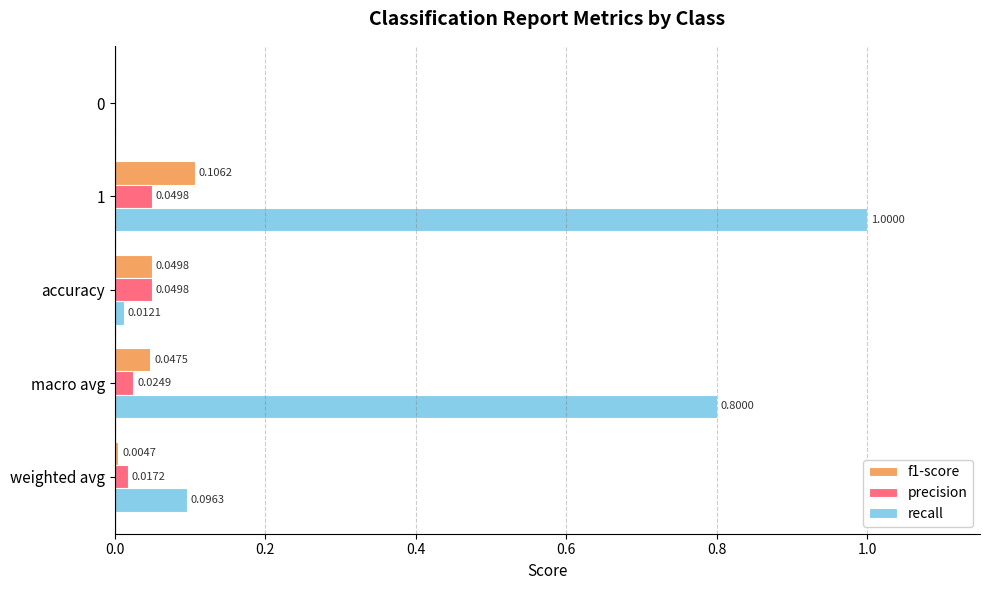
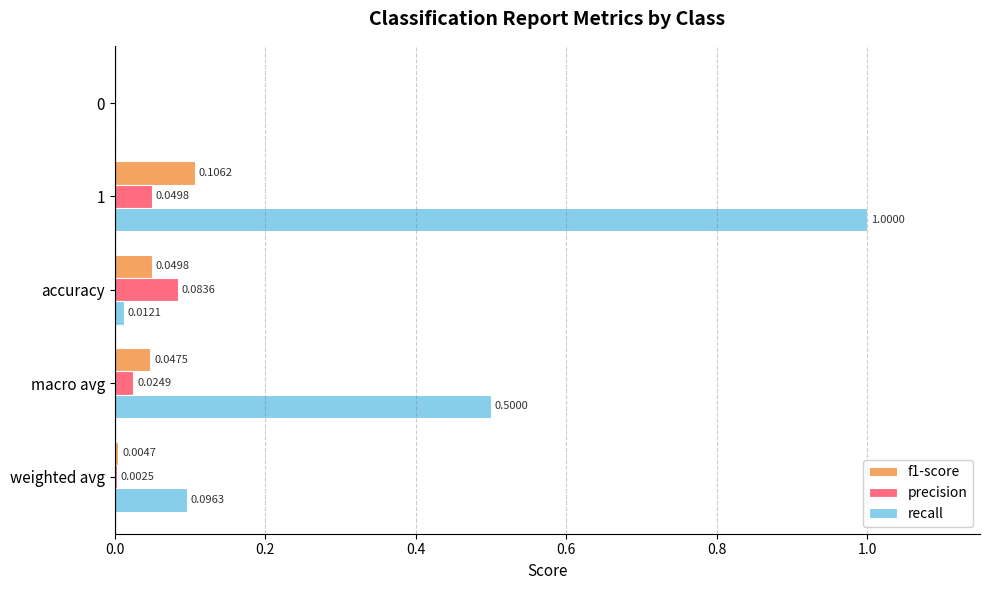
  {
    "f1-score": {
      "1": 0.1062,
      "accuracy": 0.0498,
      "macro avg": 0.0475,
      "weighted avg": 0.0047
    },
    "precision": {
      "1": 0.0498,
-     "accuracy": 0.0498,
+     "accuracy": 0.0836,
      "macro avg": 0.0249,
-     "weighted avg": 0.0172
+     "weighted avg": 0.0025
    },
    "recall": {
      "1": 1.0000,
      "accuracy": 0.0121,
-     "macro avg": 0.8000,
+     "macro avg": 0.5000,
      "weighted avg": 0.0963
    }
  }
